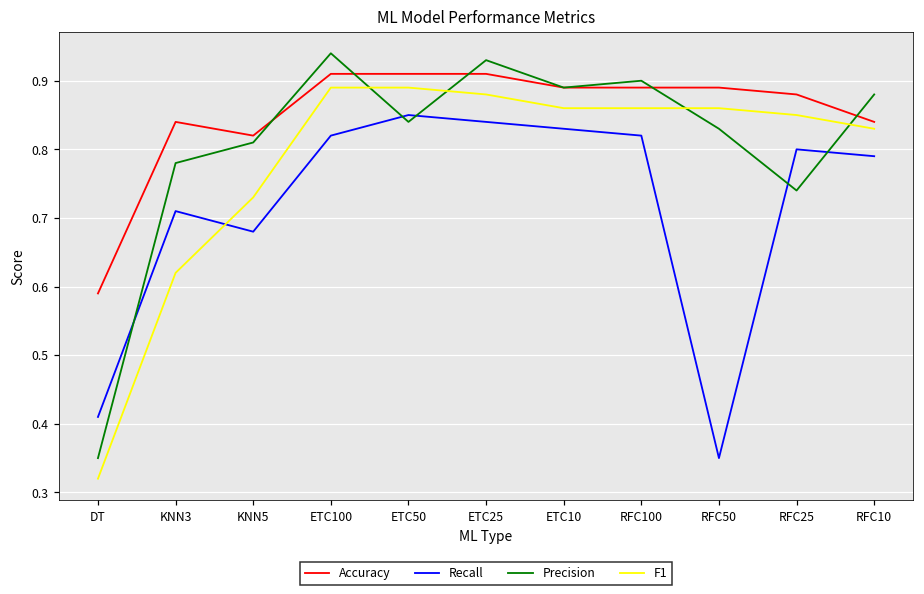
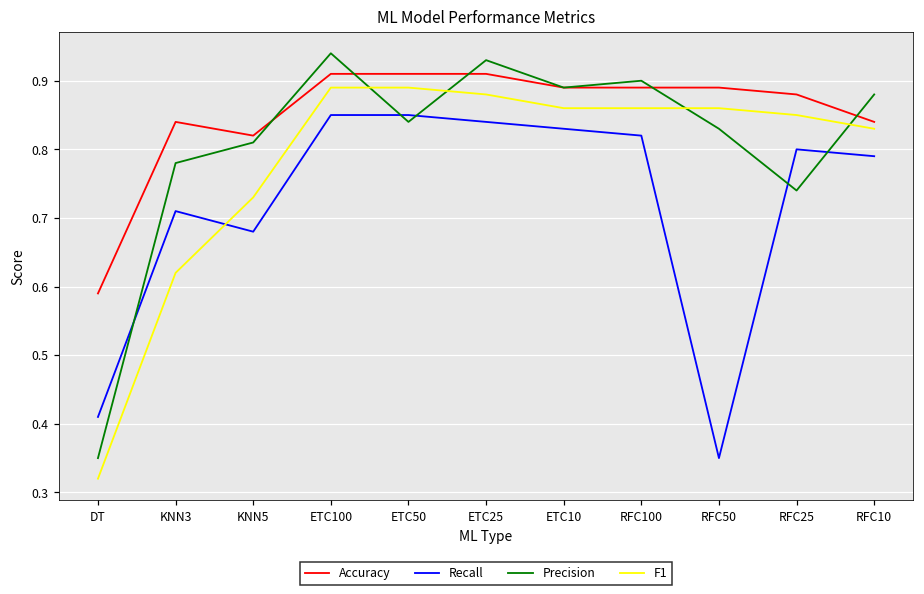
  {
    "Accuracy": {
      "DT": 0.59,
      "KNN3": 0.84,
      "KNN5": 0.82,
      "ETC100": 0.91,
      "ETC50": 0.91,
      "ETC25": 0.91,
      "RFC100": 0.89,
      "RFC50": 0.89,
      "RFC25": 0.88,
      "RFC10": 0.84
    },
    "Recall": {
      "DT": 0.41,
      "KNN3": 0.71,
      "KNN5": 0.68,
-     "ETC100": 0.82,
+     "ETC100": 0.85,
      "ETC50": 0.85,
      "ETC25": 0.84,
      "ETC10": 0.83,
      "RFC100": 0.82,
      "RFC50": 0.35,
      "RFC25": 0.80,
      "RFC10": 0.79
    },
    "Precision": {
      "DT": 0.35,
      "KNN3": 0.78,
      "KNN5": 0.81,
      "ETC100": 0.94,
      "ETC50": 0.84,
      "ETC25": 0.93,
      "RFC100": 0.90,
      "RFC50": 0.83,
      "RFC25": 0.74,
      "RFC10": 0.88
    },
    "F1": {
      "DT": 0.32,
      "KNN3": 0.62,
      "KNN5": 0.73,
      "ETC100": 0.89,
      "ETC50": 0.89,
      "ETC25": 0.88,
      "ETC10": 0.86,
      "RFC100": 0.86,
      "RFC50": 0.86,
      "RFC25": 0.85,
      "RFC10": 0.83
    }
  }
